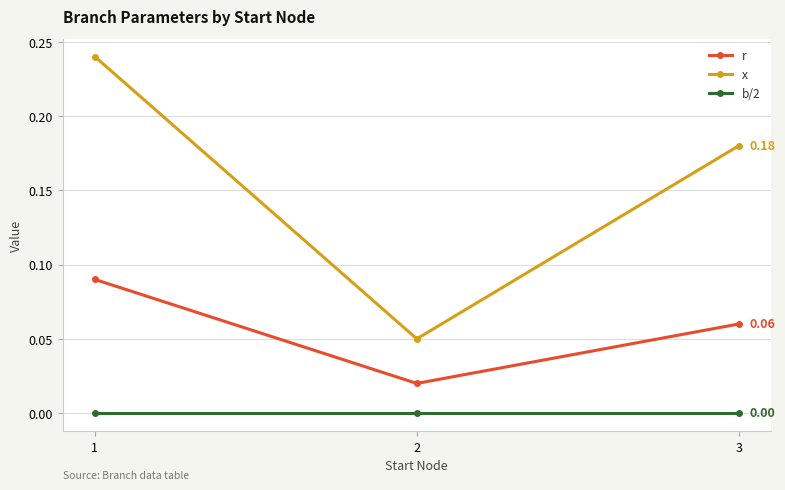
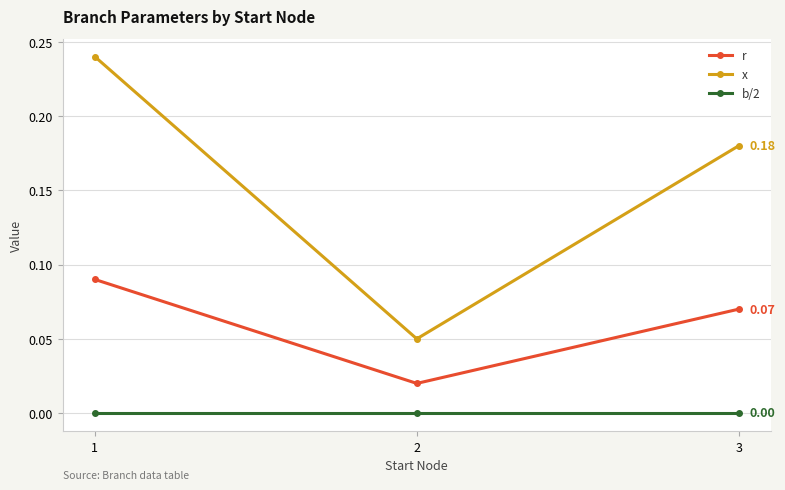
  {
    "r": {
-     "3": 0.06
+     "3": 0.07
    },
    "x": {
      "3": 0.18
    },
    "b/2": {
      "3": 0.00
    }
  }
